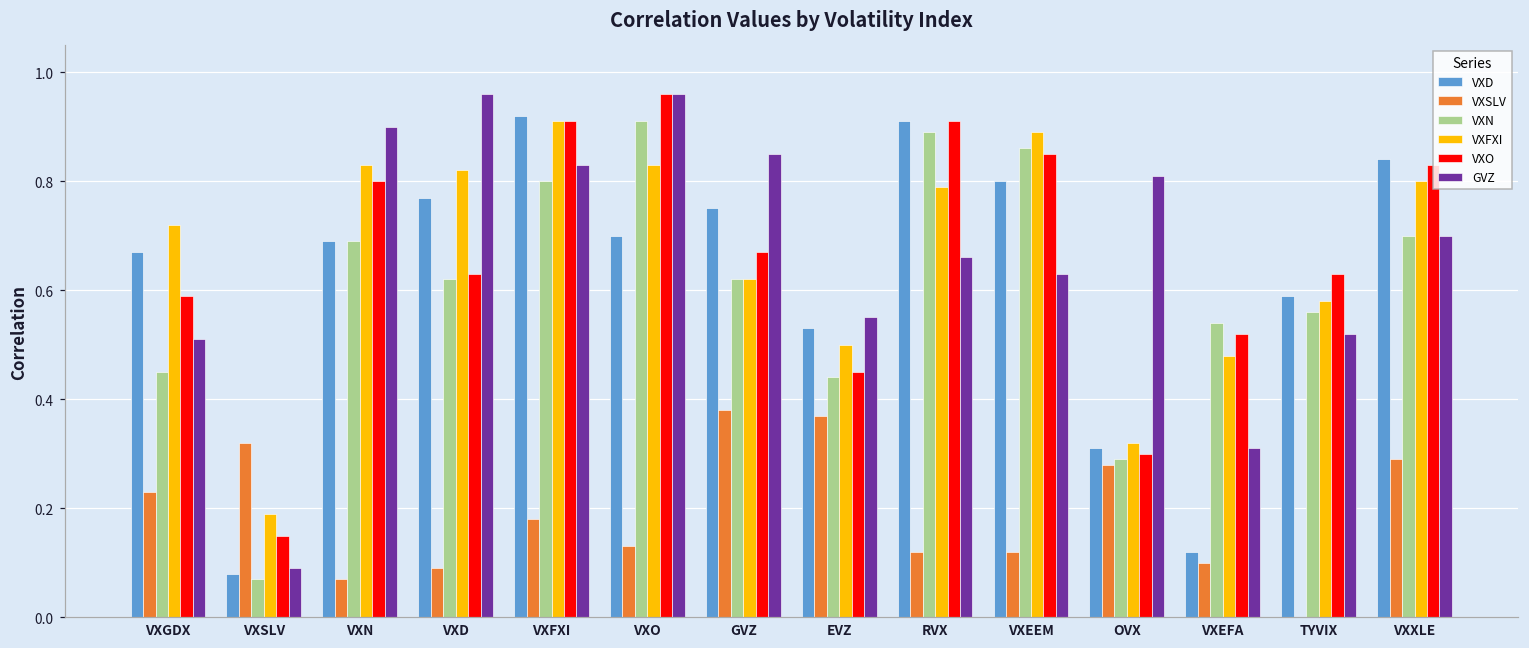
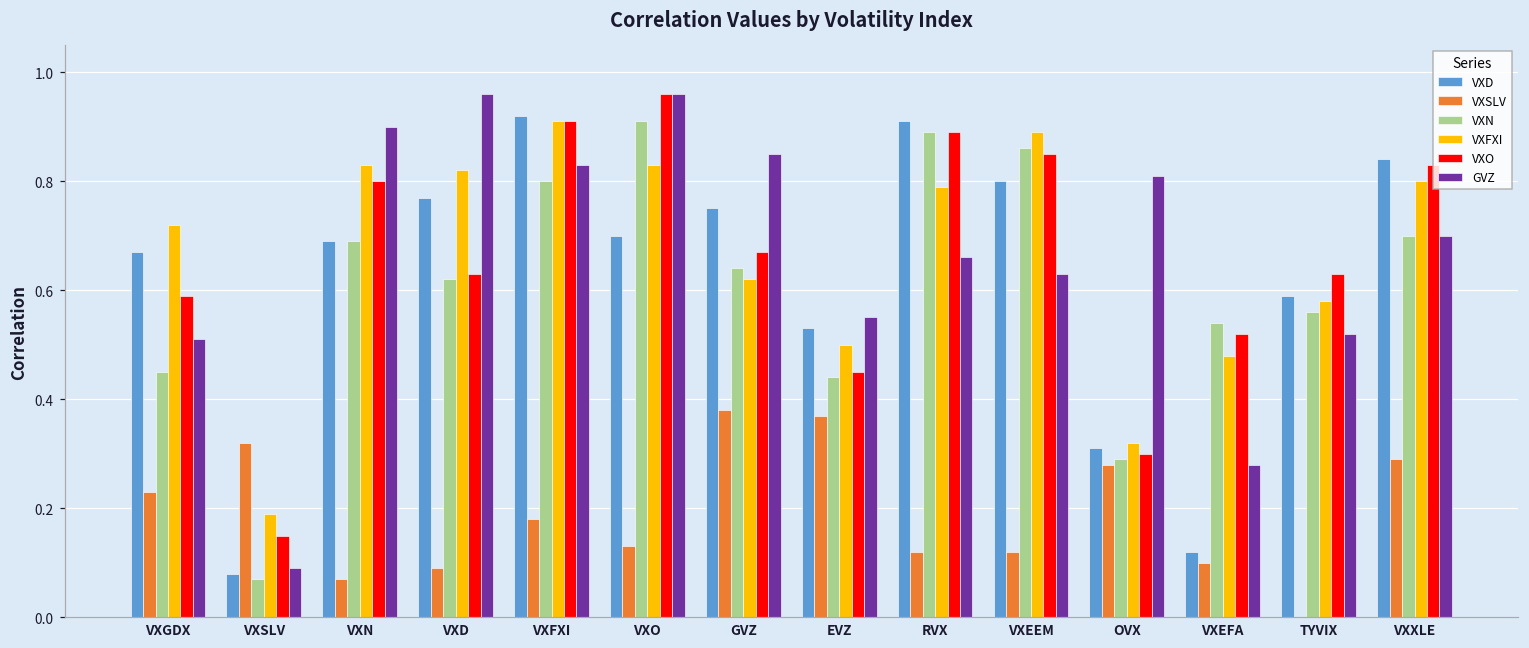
  {
    "VXD": {
      "VXGDX": 0.67,
      "VXSLV": 0.08,
      "VXN": 0.69,
      "VXD": 0.77,
      "VXFXI": 0.92,
      "VXO": 0.70,
      "GVZ": 0.75,
      "EVZ": 0.53,
      "RVX": 0.91,
      "VXEEM": 0.80,
      "OVX": 0.31,
      "VXEFA": 0.12,
      "TYVIX": 0.59,
      "VXXLE": 0.84
    },
    "VXSLV": {
      "VXGDX": 0.23,
      "VXSLV": 0.32,
      "VXN": 0.07,
      "VXD": 0.09,
      "VXFXI": 0.18,
      "VXO": 0.13,
      "GVZ": 0.38,
      "EVZ": 0.37,
      "RVX": 0.12,
      "VXEEM": 0.12,
      "OVX": 0.28,
      "VXEFA": 0.10,
      "TYVIX": 0.00,
      "VXXLE": 0.29
    },
    "VXN": {
      "VXGDX": 0.45,
      "VXSLV": 0.07,
      "VXN": 0.69,
      "VXD": 0.62,
      "VXFXI": 0.80,
      "VXO": 0.91,
-     "GVZ": 0.62,
+     "GVZ": 0.64,
      "EVZ": 0.44,
      "RVX": 0.89,
      "VXEEM": 0.86,
      "OVX": 0.29,
      "VXEFA": 0.54,
      "TYVIX": 0.56,
      "VXXLE": 0.70
    },
    "VXFXI": {
      "VXGDX": 0.72,
      "VXSLV": 0.19,
      "VXN": 0.83,
      "VXD": 0.82,
      "VXFXI": 0.91,
      "VXO": 0.83,
      "GVZ": 0.62,
      "EVZ": 0.50,
      "RVX": 0.79,
      "VXEEM": 0.89,
      "OVX": 0.32,
      "VXEFA": 0.48,
      "TYVIX": 0.58,
      "VXXLE": 0.80
    },
    "VXO": {
      "VXGDX": 0.59,
      "VXSLV": 0.15,
      "VXN": 0.80,
      "VXD": 0.63,
      "VXFXI": 0.91,
      "VXO": 0.96,
      "GVZ": 0.67,
      "EVZ": 0.45,
-     "RVX": 0.91,
+     "RVX": 0.89,
      "VXEEM": 0.85,
      "OVX": 0.30,
      "VXEFA": 0.52,
      "TYVIX": 0.63
    },
    "GVZ": {
      "VXGDX": 0.51,
      "VXSLV": 0.09,
      "VXN": 0.90,
      "VXD": 0.96,
      "VXFXI": 0.83,
      "VXO": 0.96,
      "GVZ": 0.85,
      "EVZ": 0.55,
      "RVX": 0.66,
      "VXEEM": 0.63,
      "OVX": 0.81,
-     "VXEFA": 0.31,
+     "VXEFA": 0.28,
      "TYVIX": 0.52,
      "VXXLE": 0.70
    }
  }
